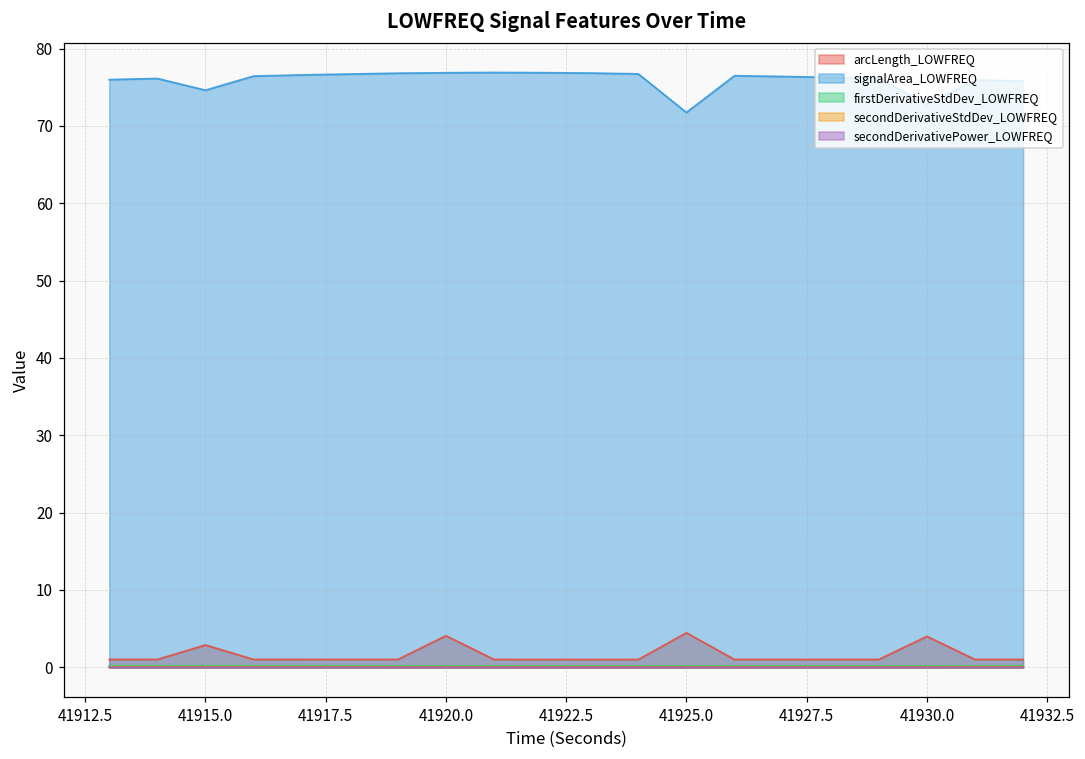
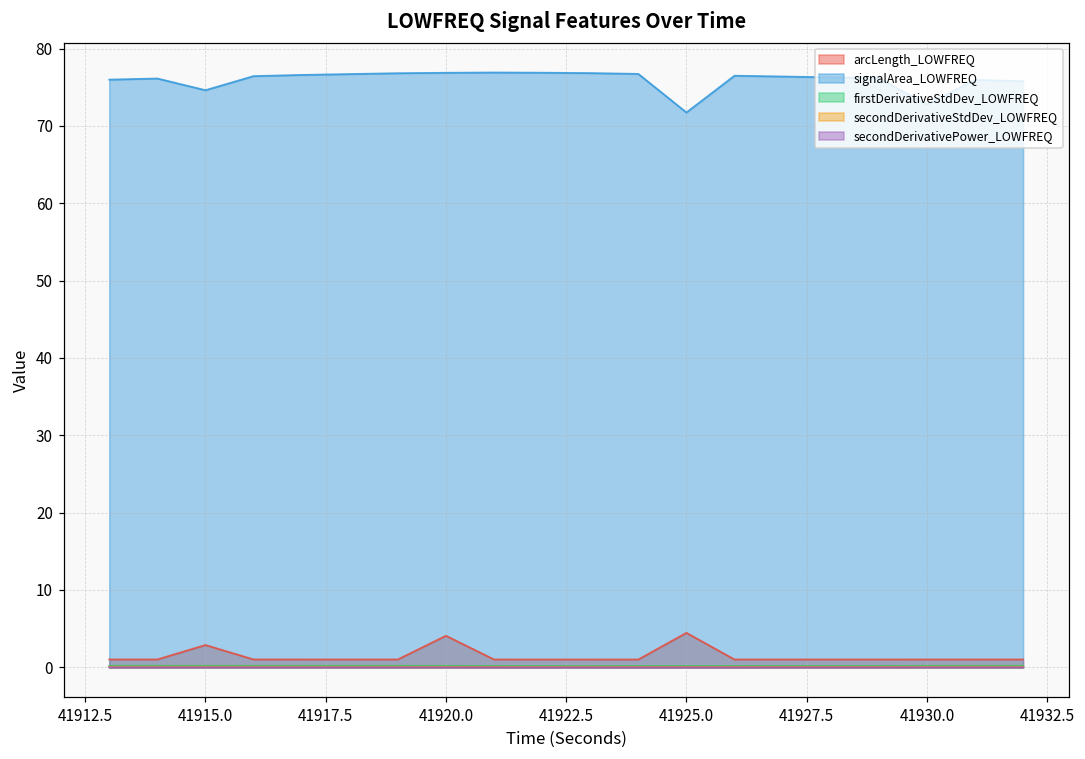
  {
    "arcLength_LOWFREQ": {
      "41915.0": 3,
      "41920.0": 4,
      "41925.0": 4,
-     "41930.0": 4
+     "41930.0": 1
    },
    "signalArea_LOWFREQ": {
      "41915.0": 75,
      "41920.0": 77,
      "41925.0": 72
    }
  }
